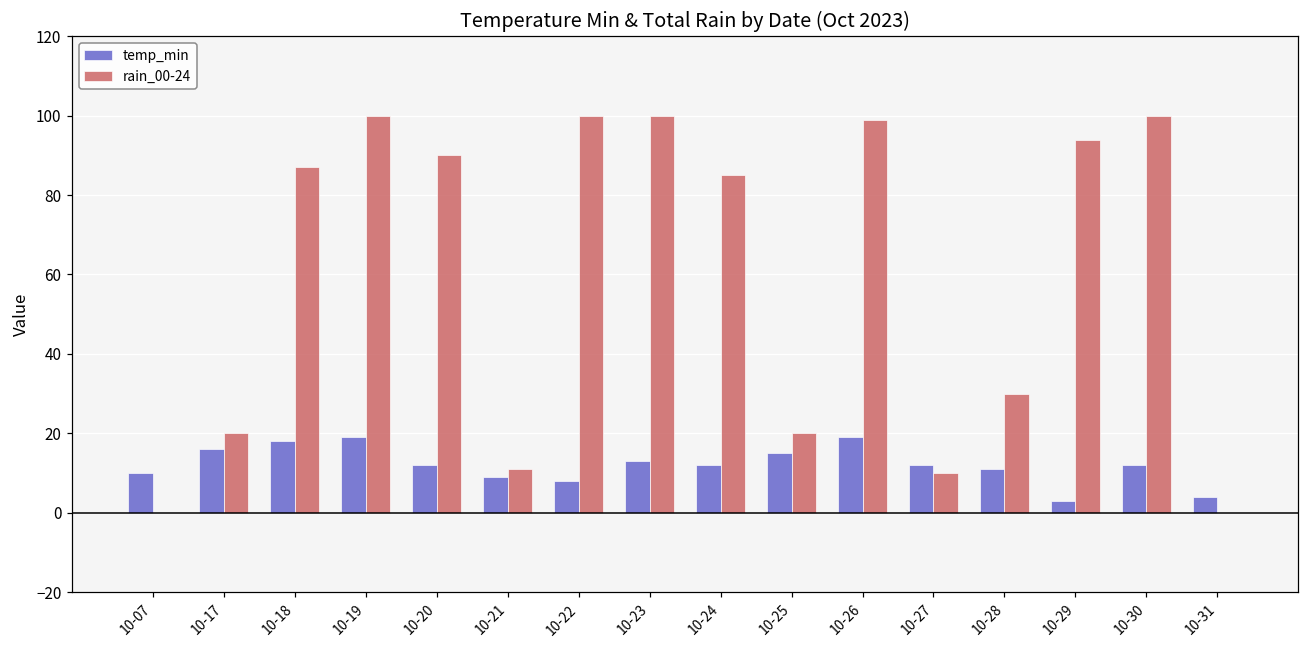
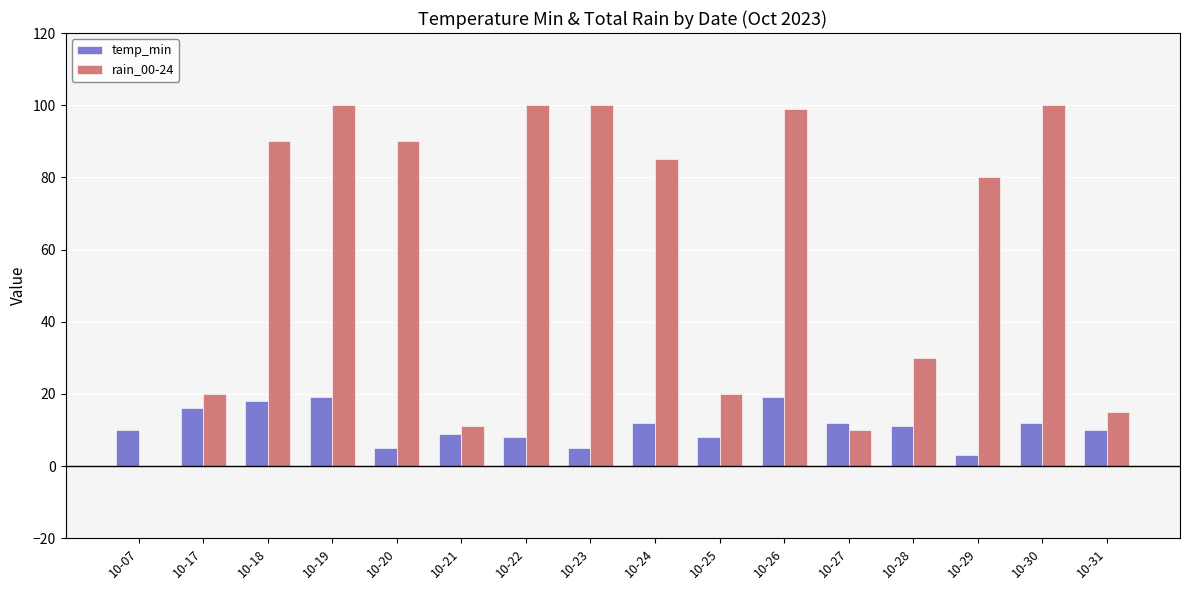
  {
    "temp_min": {
      "10-07": 10,
      "10-17": 16,
      "10-18": 18,
      "10-19": 19,
-     "10-20": 12,
+     "10-20": 5,
      "10-21": 9,
      "10-22": 8,
-     "10-23": 13,
+     "10-23": 5,
      "10-24": 12,
-     "10-25": 15,
+     "10-25": 8,
      "10-26": 19,
      "10-27": 12,
      "10-28": 11,
      "10-29": 3,
      "10-30": 12,
-     "10-31": 4
+     "10-31": 10
    },
    "rain_00-24": {
      "10-07": 0,
      "10-17": 20,
-     "10-18": 87,
+     "10-18": 90,
      "10-19": 100,
      "10-20": 90,
      "10-21": 11,
      "10-22": 100,
      "10-23": 100,
      "10-24": 85,
      "10-25": 20,
      "10-26": 99,
      "10-27": 10,
      "10-28": 30,
-     "10-29": 94,
+     "10-29": 80,
      "10-30": 100,
-     "10-31": 0
+     "10-31": 15
    }
  }
